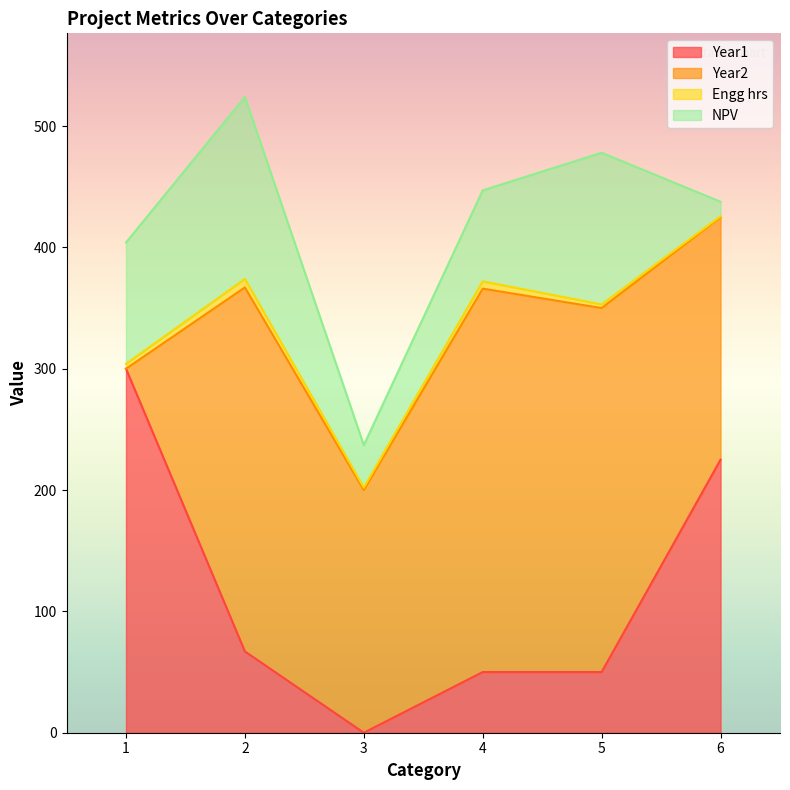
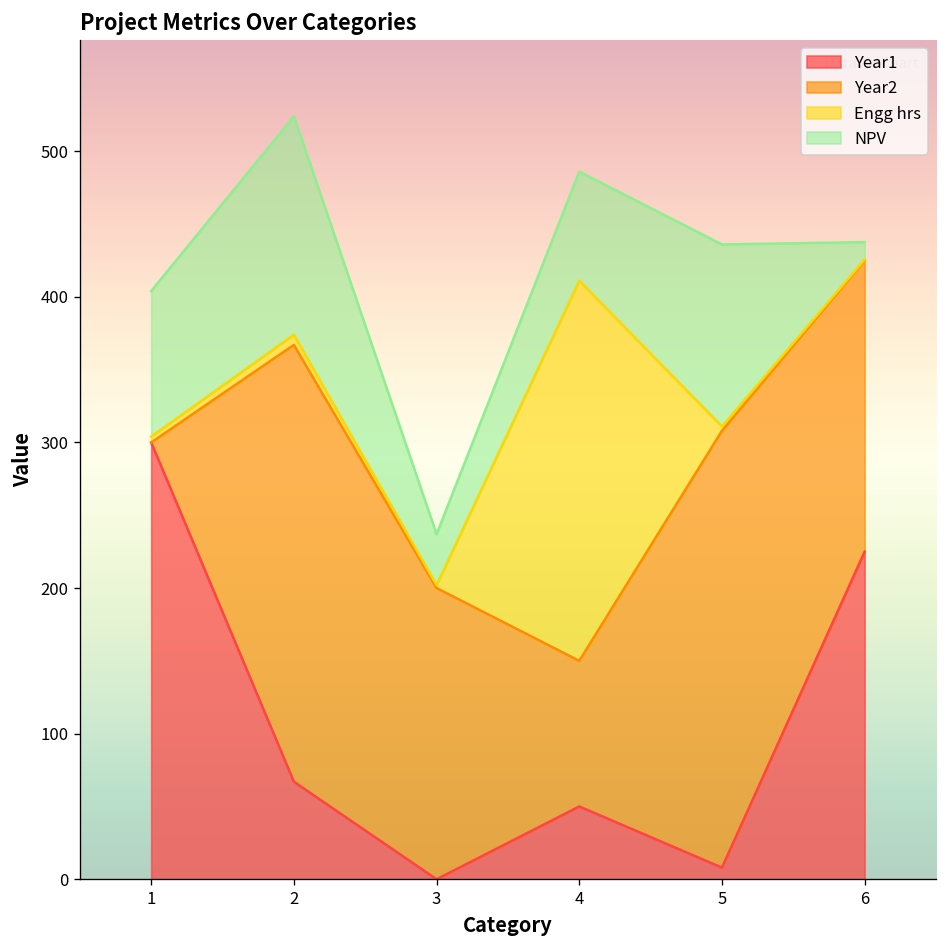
  {
    "Year1": {
      "2": 67,
      "3": 0,
      "4": 50,
-     "5": 50,
+     "5": 8,
      "6": 225
    },
    "Year2": {
      "2": 300,
-     "4": 316,
+     "4": 100,
      "5": 300
    },
    "Engg hrs": {
      "1": 4,
      "2": 7,
-     "4": 6,
+     "4": 261,
      "5": 3
    },
    "NPV": {
      "1": 100,
      "2": 150,
      "3": 35,
      "4": 75,
      "5": 125,
      "6": 12
    }
  }
